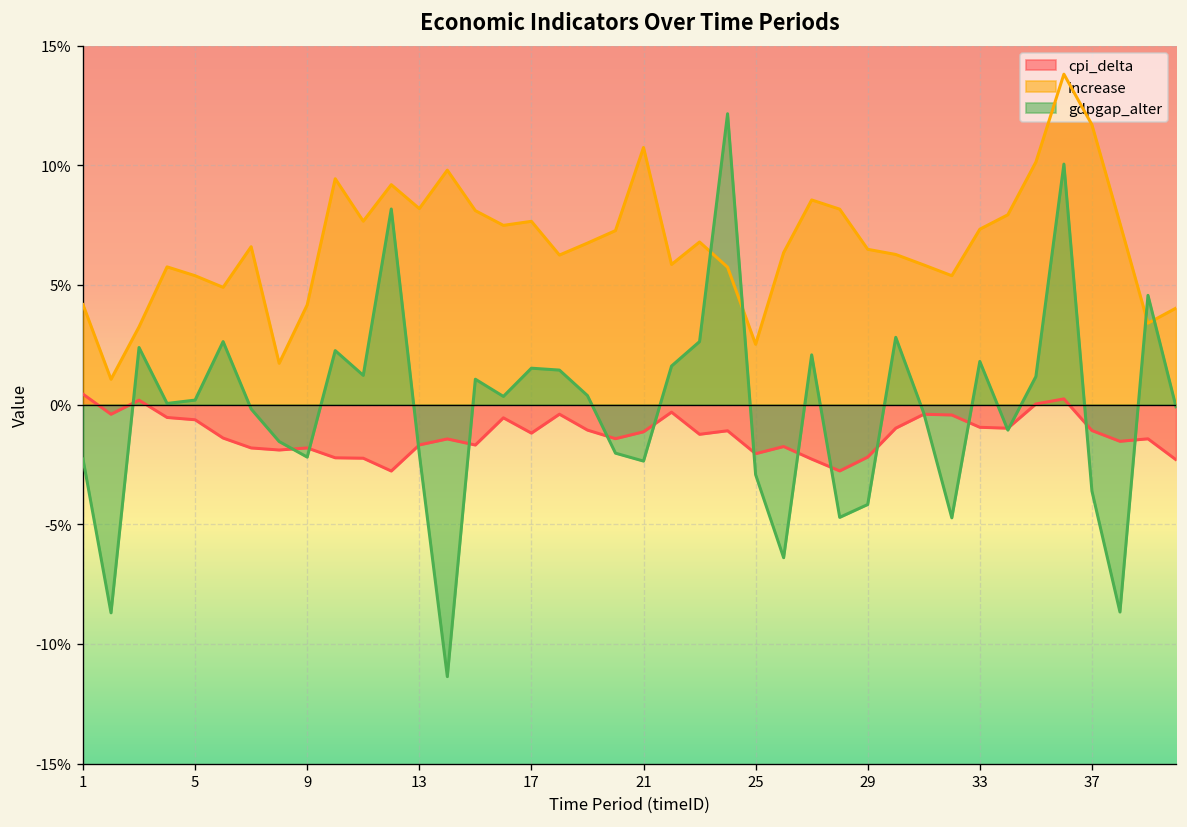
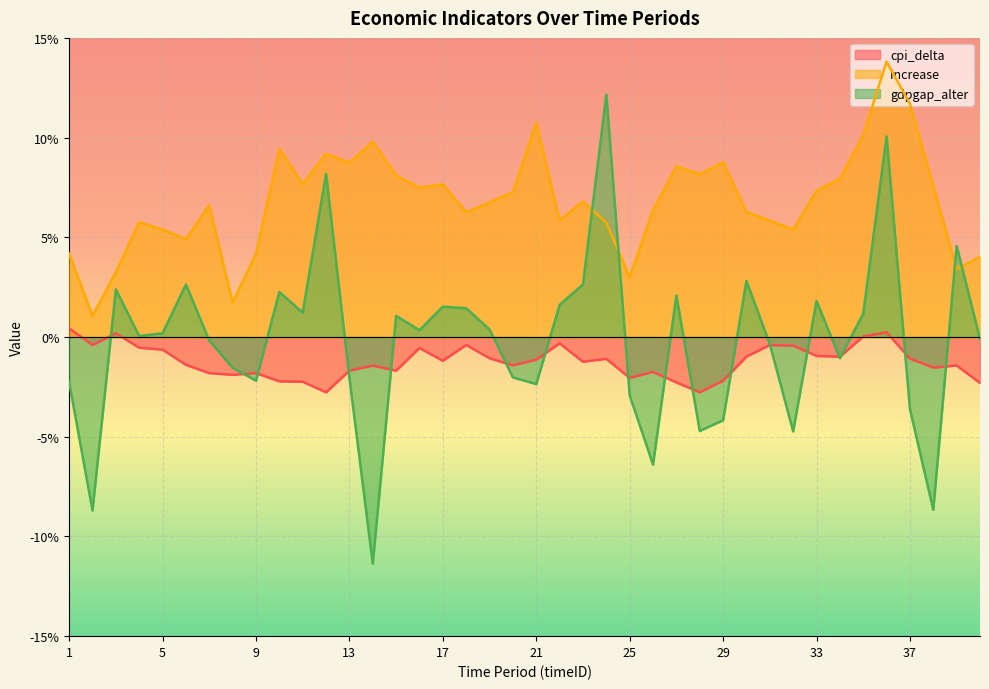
  {
    "increase": {
      "1": "4.2%",
      "5": "5.4%",
      "9": "4.2%",
-     "13": "8.2%",
+     "13": "8.7%",
      "17": "7.7%",
      "21": "10.7%",
-     "25": "2.5%",
-     "29": "6.5%",
+     "25": "3.0%",
+     "29": "8.8%",
      "33": "7.3%"
    }
  }
